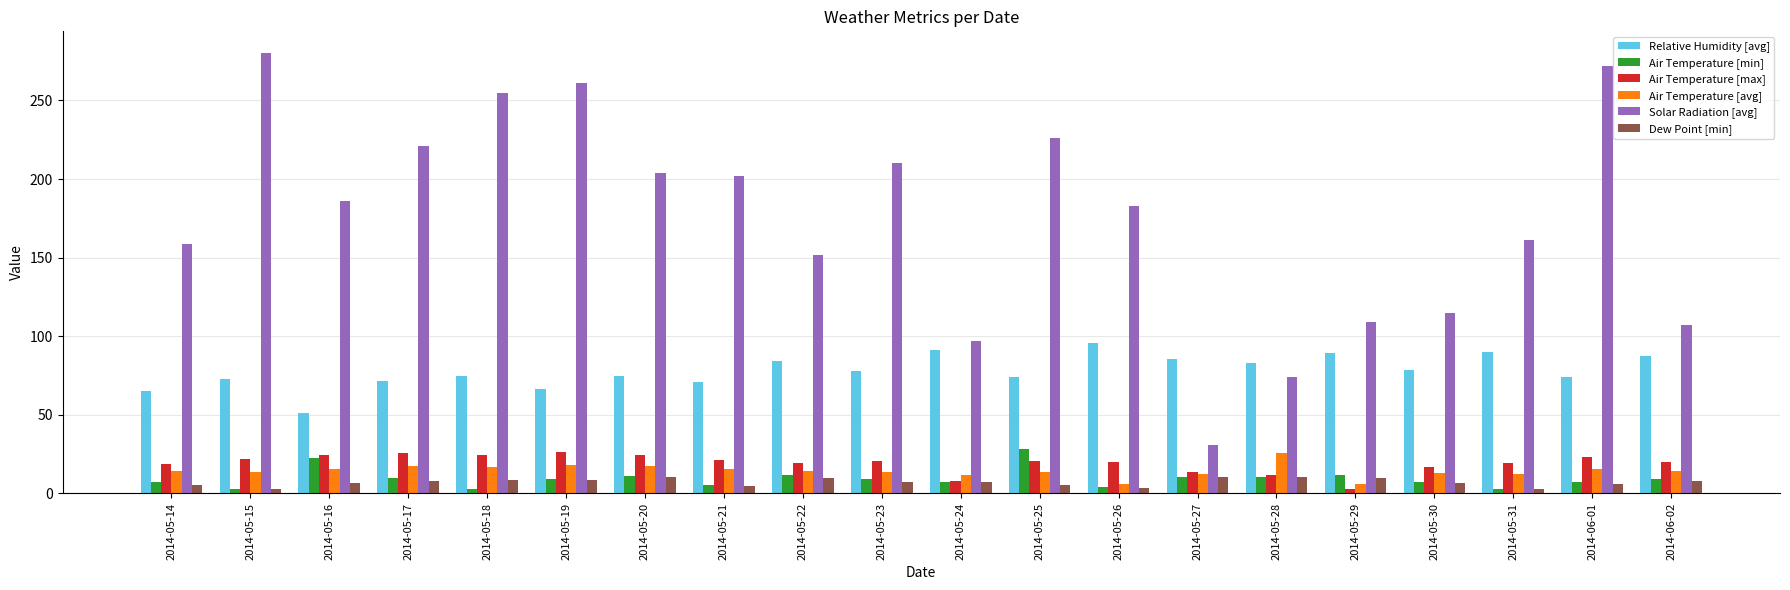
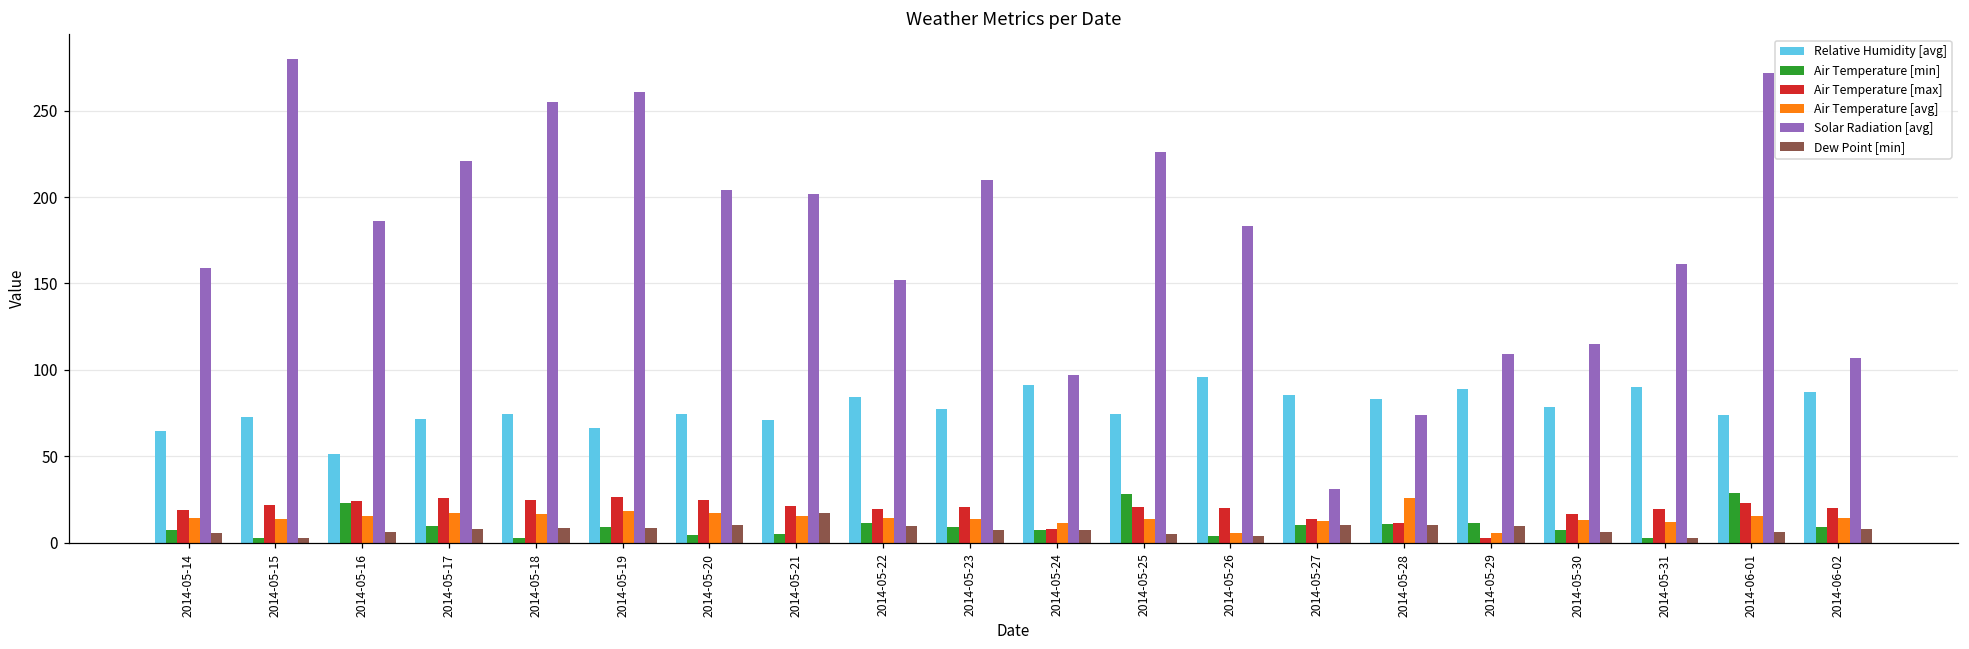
  {
    "Relative Humidity [avg]": {
      "2014-05-14": 65,
      "2014-05-15": 73,
      "2014-05-16": 51,
      "2014-05-17": 71,
      "2014-05-18": 74,
      "2014-05-19": 66,
      "2014-05-20": 75,
      "2014-05-21": 71,
      "2014-05-22": 85,
      "2014-05-23": 78,
      "2014-05-24": 91,
      "2014-05-25": 74,
      "2014-05-26": 96,
      "2014-05-27": 85,
      "2014-05-28": 83,
      "2014-05-29": 89,
      "2014-05-30": 79,
      "2014-05-31": 90,
      "2014-06-01": 74,
      "2014-06-02": 87
    },
    "Air Temperature [min]": {
      "2014-05-14": 7,
      "2014-05-15": 3,
      "2014-05-16": 23,
      "2014-05-17": 10,
      "2014-05-18": 3,
      "2014-05-19": 9,
-     "2014-05-20": 11,
+     "2014-05-20": 5,
      "2014-05-21": 5,
      "2014-05-22": 12,
      "2014-05-23": 9,
      "2014-05-24": 7,
      "2014-05-25": 28,
      "2014-05-26": 4,
      "2014-05-27": 10,
      "2014-05-28": 11,
      "2014-05-29": 12,
      "2014-05-30": 7,
      "2014-05-31": 3,
-     "2014-06-01": 7,
+     "2014-06-01": 29,
      "2014-06-02": 9
    },
    "Air Temperature [max]": {
      "2014-05-14": 19,
      "2014-05-15": 22,
      "2014-05-16": 24,
      "2014-05-17": 26,
      "2014-05-18": 25,
      "2014-05-19": 27,
      "2014-05-20": 25,
      "2014-05-21": 21,
      "2014-05-22": 20,
      "2014-05-23": 21,
      "2014-05-24": 8,
      "2014-05-25": 21,
      "2014-05-26": 20,
      "2014-05-27": 14,
      "2014-05-28": 12,
      "2014-05-29": 3,
      "2014-05-30": 17,
      "2014-05-31": 20,
      "2014-06-01": 23,
      "2014-06-02": 20
    },
    "Air Temperature [avg]": {
      "2014-05-14": 14,
      "2014-05-15": 14,
      "2014-05-16": 16,
      "2014-05-17": 17,
      "2014-05-18": 17,
      "2014-05-19": 18,
      "2014-05-20": 17,
      "2014-05-21": 16,
      "2014-05-22": 15,
      "2014-05-23": 14,
      "2014-05-24": 11,
      "2014-05-25": 14,
      "2014-05-26": 6,
      "2014-05-27": 12,
      "2014-05-28": 26,
      "2014-05-29": 6,
      "2014-05-30": 13,
      "2014-05-31": 12,
      "2014-06-01": 16,
      "2014-06-02": 15
    },
    "Solar Radiation [avg]": {
      "2014-05-14": 159,
      "2014-05-15": 280,
      "2014-05-16": 186,
      "2014-05-17": 221,
      "2014-05-18": 255,
      "2014-05-19": 261,
      "2014-05-20": 204,
      "2014-05-21": 202,
      "2014-05-22": 152,
      "2014-05-23": 210,
      "2014-05-24": 97,
      "2014-05-25": 226,
      "2014-05-26": 183,
      "2014-05-27": 31,
      "2014-05-28": 74,
      "2014-05-29": 109,
      "2014-05-30": 115,
      "2014-05-31": 161,
      "2014-06-01": 272,
      "2014-06-02": 107
    },
    "Dew Point [min]": {
      "2014-05-14": 6,
      "2014-05-15": 3,
      "2014-05-16": 7,
      "2014-05-17": 8,
      "2014-05-18": 8,
      "2014-05-19": 9,
      "2014-05-20": 10,
-     "2014-05-21": 5,
+     "2014-05-21": 17,
      "2014-05-22": 10,
      "2014-05-23": 7,
      "2014-05-24": 7,
      "2014-05-25": 5,
      "2014-05-26": 4,
      "2014-05-27": 10,
      "2014-05-28": 10,
      "2014-05-29": 10,
      "2014-05-30": 7,
      "2014-05-31": 3,
      "2014-06-01": 6,
      "2014-06-02": 8
    }
  }
